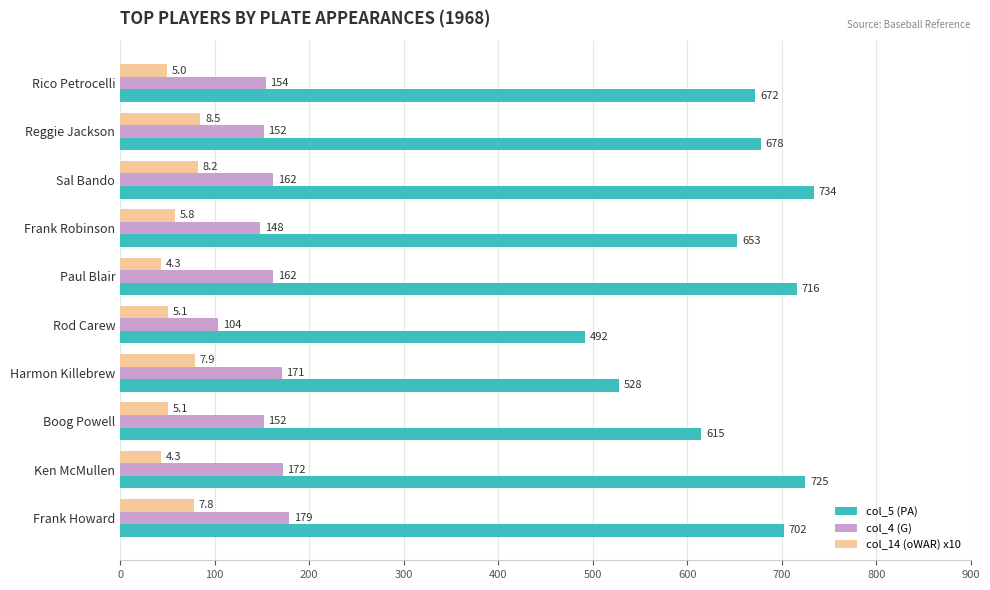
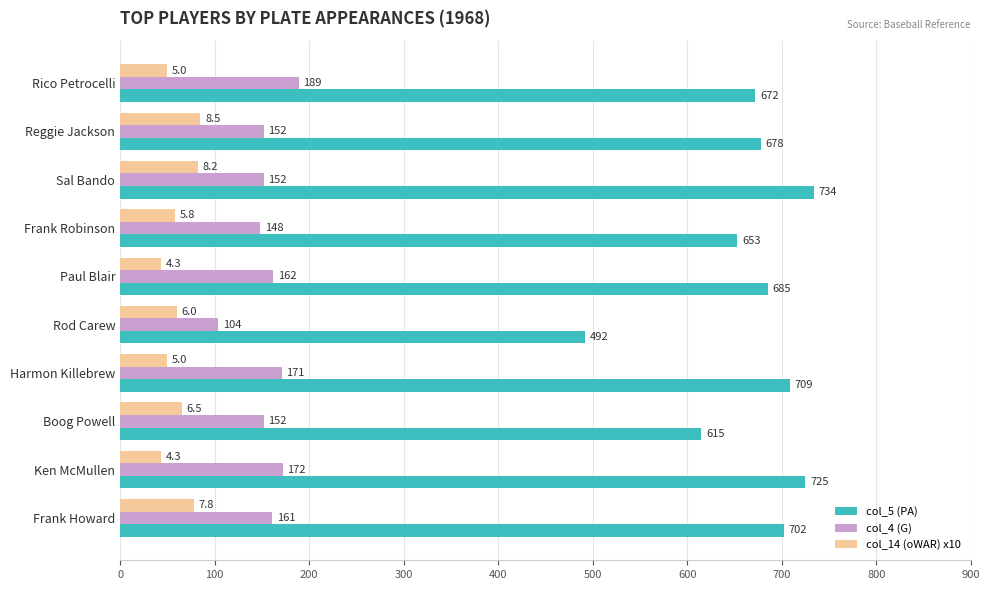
  {
    "col_5 (PA)": {
      "Rico Petrocelli": 672,
      "Reggie Jackson": 678,
      "Sal Bando": 734,
      "Frank Robinson": 653,
-     "Paul Blair": 716,
+     "Paul Blair": 685,
      "Rod Carew": 492,
-     "Harmon Killebrew": 528,
+     "Harmon Killebrew": 709,
      "Boog Powell": 615,
      "Ken McMullen": 725,
      "Frank Howard": 702
    },
    "col_4 (G)": {
-     "Rico Petrocelli": 154,
+     "Rico Petrocelli": 189,
      "Reggie Jackson": 152,
-     "Sal Bando": 162,
+     "Sal Bando": 152,
      "Frank Robinson": 148,
      "Paul Blair": 162,
      "Rod Carew": 104,
      "Harmon Killebrew": 171,
      "Boog Powell": 152,
      "Ken McMullen": 172,
-     "Frank Howard": 179
+     "Frank Howard": 161
    },
    "col_14 (oWAR) x10": {
-     "Rod Carew": 5.1,
-     "Harmon Killebrew": 7.9,
-     "Boog Powell": 5.1
+     "Rod Carew": 6.0,
+     "Harmon Killebrew": 5.0,
+     "Boog Powell": 6.5
    }
  }
